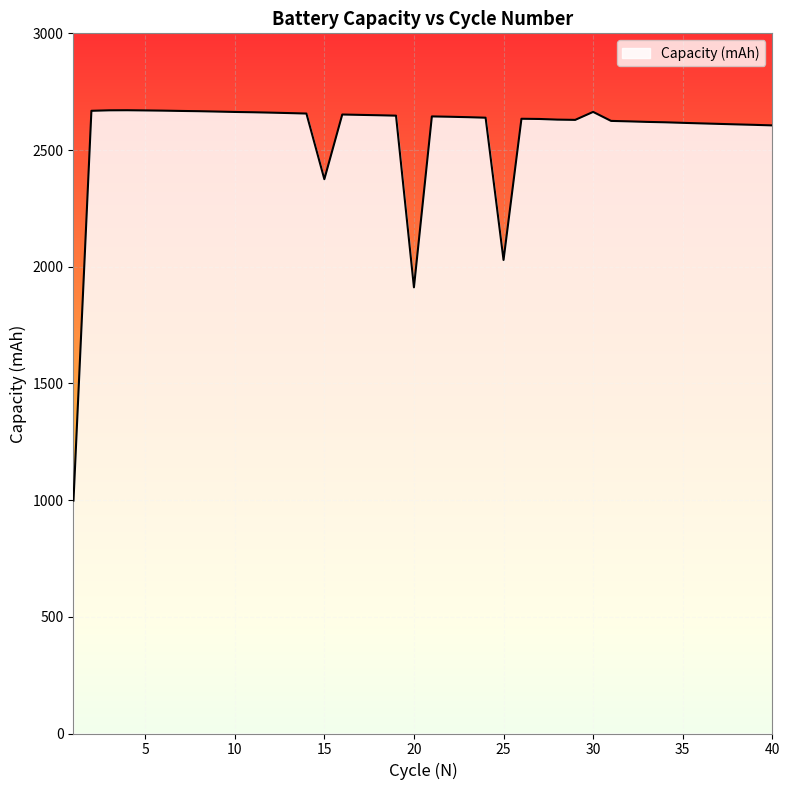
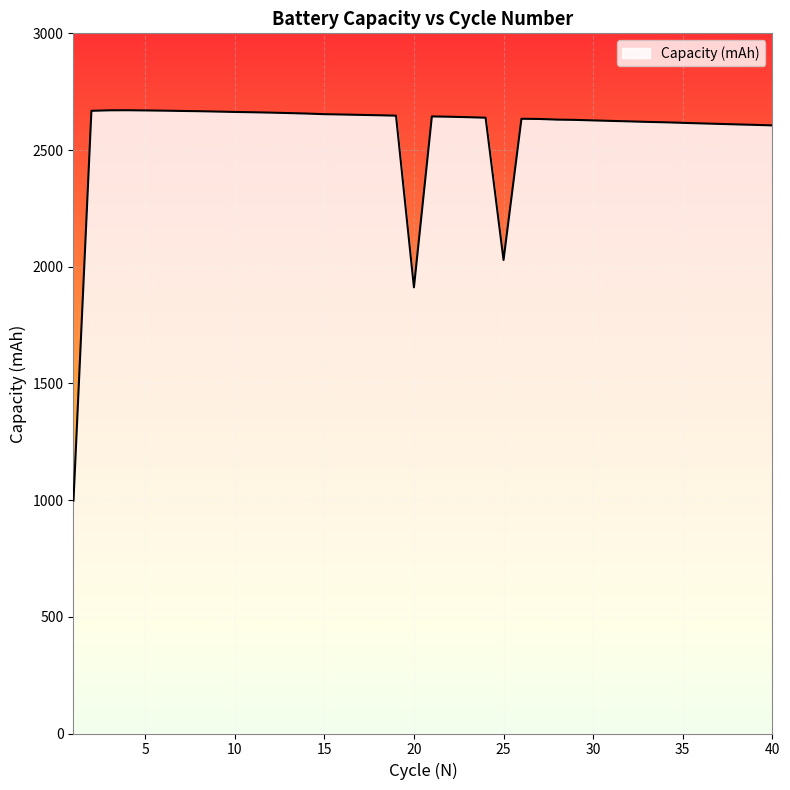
  {
    "5": 2670,
    "10": 2660,
-   "15": 2380,
+   "15": 2650,
    "20": 1910,
    "25": 2030,
-   "30": 2660,
+   "30": 2630,
    "35": 2620,
    "40": 2610
  }
